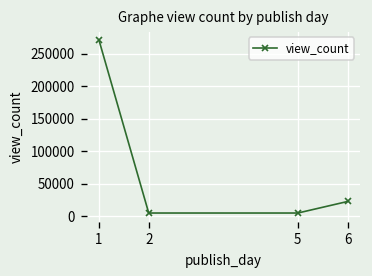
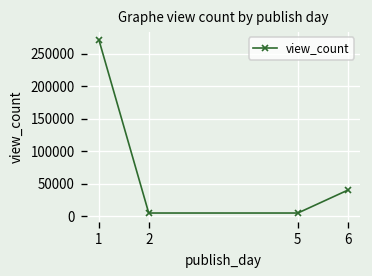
  {
    "1": 270000,
    "2": 0,
    "5": 0,
-   "6": 20000
+   "6": 40000
  }
